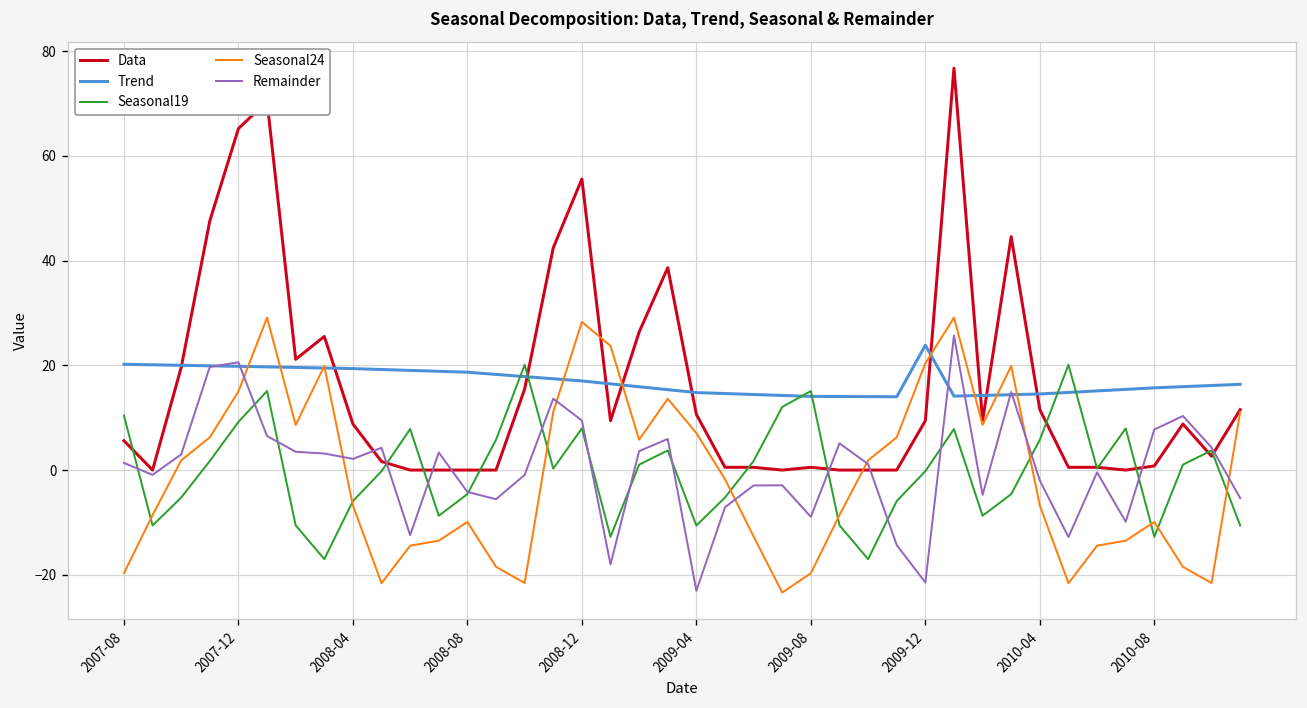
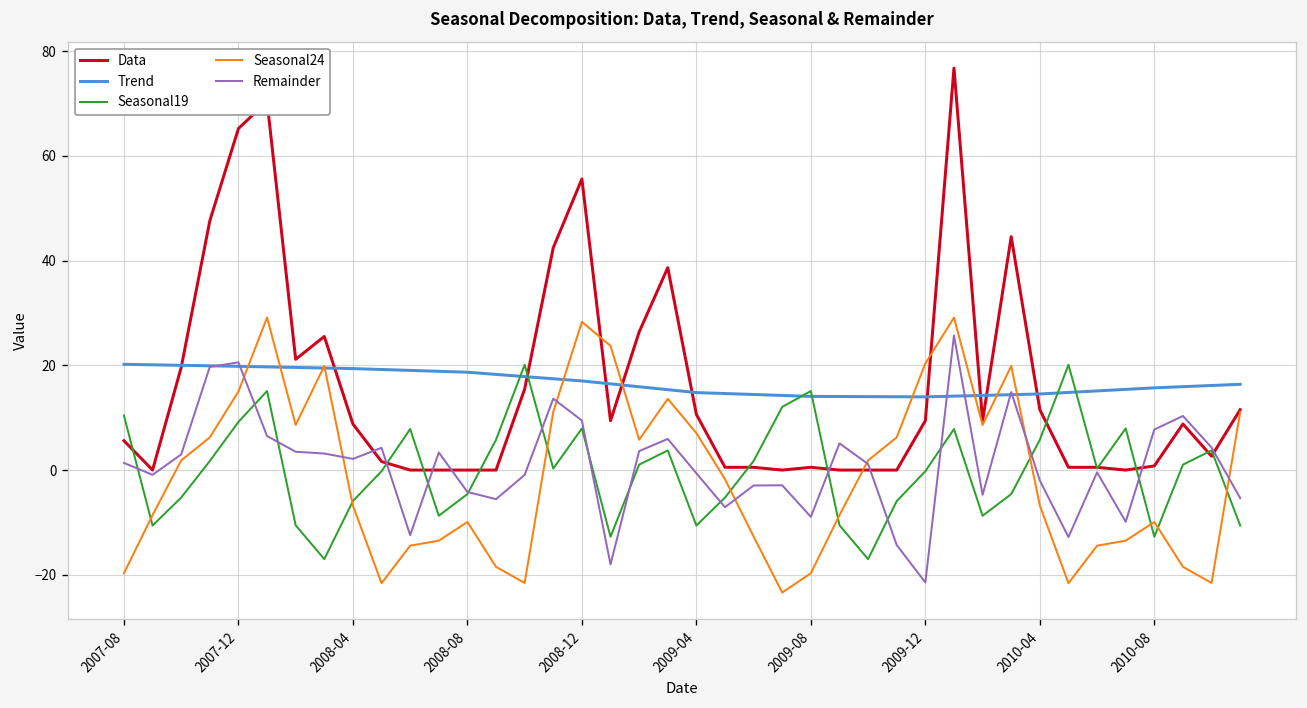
  {
    "Data": {
      "2007-08": 6,
      "2007-12": 65,
      "2008-04": 9,
      "2008-08": 0,
      "2008-12": 56,
      "2009-04": 11,
      "2009-08": 1,
      "2009-12": 9,
      "2010-04": 12,
      "2010-08": 1
    },
    "Trend": {
      "2007-08": 20,
      "2007-12": 20,
      "2008-04": 19,
      "2008-08": 19,
      "2008-12": 17,
      "2009-04": 15,
      "2009-08": 14,
-     "2009-12": 24,
+     "2009-12": 14,
      "2010-04": 15,
      "2010-08": 16
    },
    "Seasonal19": {
      "2007-08": 10,
      "2007-12": 9,
      "2008-04": -6,
      "2008-12": 8,
      "2009-04": -11,
      "2009-08": 15,
      "2009-12": 0,
      "2010-04": 6,
      "2010-08": -13
    },
    "Seasonal24": {
      "2007-08": -20,
      "2007-12": 15,
      "2008-04": -7,
      "2008-08": -10,
      "2008-12": 28,
      "2009-04": 7,
      "2009-08": -20,
      "2009-12": 20,
      "2010-04": -7,
      "2010-08": -10
    },
    "Remainder": {
      "2007-08": 1,
      "2007-12": 21,
      "2008-04": 2,
      "2008-12": 9,
-     "2009-04": -23,
+     "2009-04": -1,
      "2009-08": -9,
      "2009-12": -21,
      "2010-04": -2,
      "2010-08": 8
    }
  }
